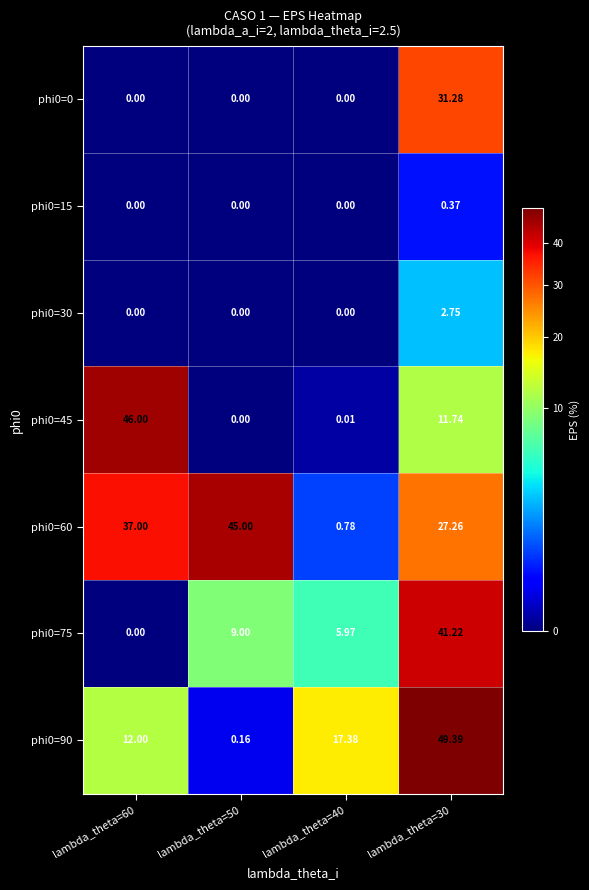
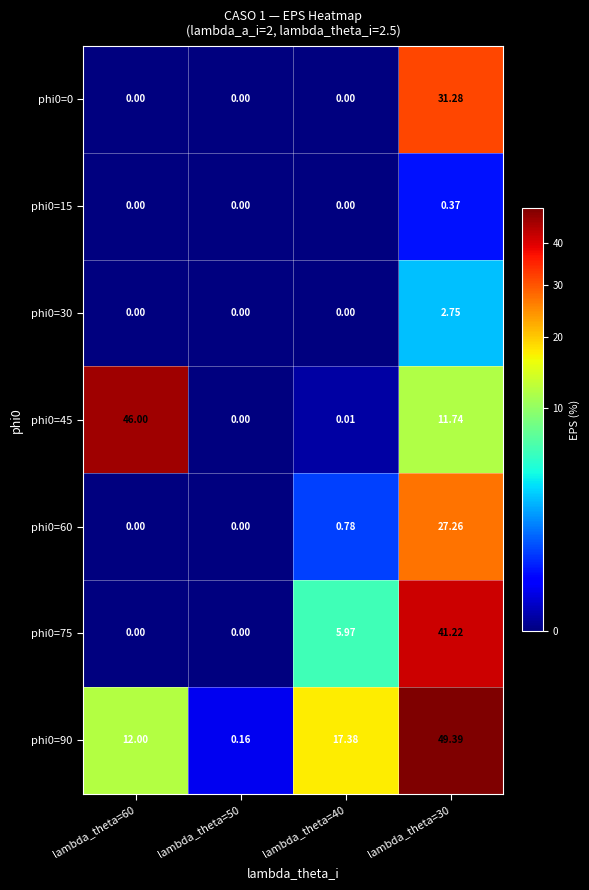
  {
    "phi0=0": {
      "lambda_theta=60": 0.00,
      "lambda_theta=50": 0.00,
      "lambda_theta=40": 0.00,
      "lambda_theta=30": 31.28
    },
    "phi0=15": {
      "lambda_theta=60": 0.00,
      "lambda_theta=50": 0.00,
      "lambda_theta=40": 0.00,
      "lambda_theta=30": 0.37
    },
    "phi0=30": {
      "lambda_theta=60": 0.00,
      "lambda_theta=50": 0.00,
      "lambda_theta=40": 0.00,
      "lambda_theta=30": 2.75
    },
    "phi0=45": {
      "lambda_theta=60": 46.00,
      "lambda_theta=50": 0.00,
      "lambda_theta=40": 0.01,
      "lambda_theta=30": 11.74
    },
    "phi0=60": {
-     "lambda_theta=60": 37.00,
-     "lambda_theta=50": 45.00,
+     "lambda_theta=60": 0.00,
+     "lambda_theta=50": 0.00,
      "lambda_theta=40": 0.78,
      "lambda_theta=30": 27.26
    },
    "phi0=75": {
      "lambda_theta=60": 0.00,
-     "lambda_theta=50": 9.00,
+     "lambda_theta=50": 0.00,
      "lambda_theta=40": 5.97,
      "lambda_theta=30": 41.22
    },
    "phi0=90": {
      "lambda_theta=60": 12.00,
      "lambda_theta=50": 0.16,
      "lambda_theta=40": 17.38,
      "lambda_theta=30": 49.39
    }
  }
